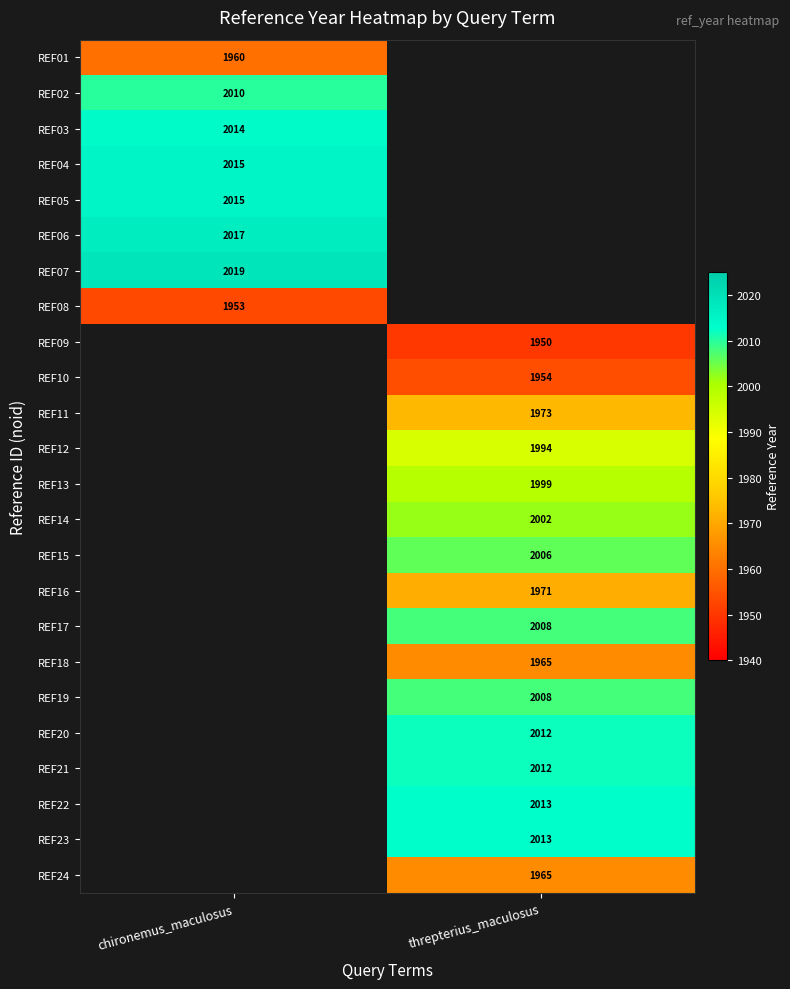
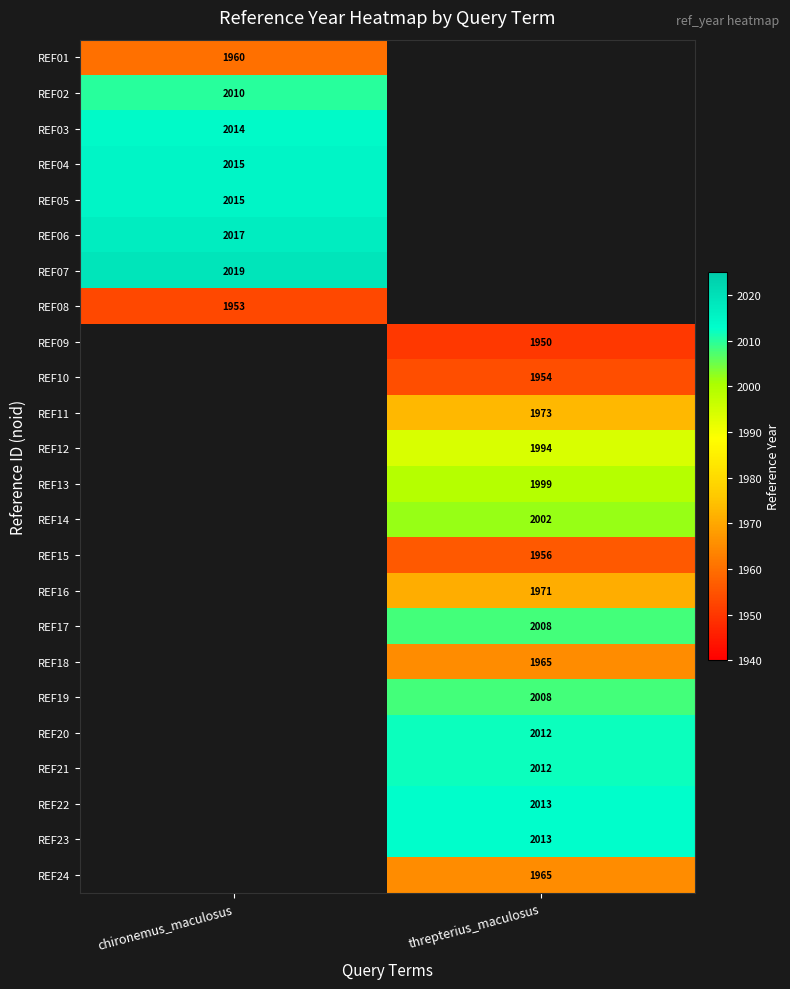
  {
    "REF01": {
      "chironemus_maculosus": 1960
    },
    "REF02": {
      "chironemus_maculosus": 2010
    },
    "REF03": {
      "chironemus_maculosus": 2014
    },
    "REF04": {
      "chironemus_maculosus": 2015
    },
    "REF05": {
      "chironemus_maculosus": 2015
    },
    "REF06": {
      "chironemus_maculosus": 2017
    },
    "REF07": {
      "chironemus_maculosus": 2019
    },
    "REF08": {
      "chironemus_maculosus": 1953
    },
    "REF09": {
      "threpterius_maculosus": 1950
    },
    "REF10": {
      "threpterius_maculosus": 1954
    },
    "REF11": {
      "threpterius_maculosus": 1973
    },
    "REF12": {
      "threpterius_maculosus": 1994
    },
    "REF13": {
      "threpterius_maculosus": 1999
    },
    "REF14": {
      "threpterius_maculosus": 2002
    },
    "REF15": {
-     "threpterius_maculosus": 2006
+     "threpterius_maculosus": 1956
    },
    "REF16": {
      "threpterius_maculosus": 1971
    },
    "REF17": {
      "threpterius_maculosus": 2008
    },
    "REF18": {
      "threpterius_maculosus": 1965
    },
    "REF19": {
      "threpterius_maculosus": 2008
    },
    "REF20": {
      "threpterius_maculosus": 2012
    },
    "REF21": {
      "threpterius_maculosus": 2012
    },
    "REF22": {
      "threpterius_maculosus": 2013
    },
    "REF23": {
      "threpterius_maculosus": 2013
    },
    "REF24": {
      "threpterius_maculosus": 1965
    }
  }
